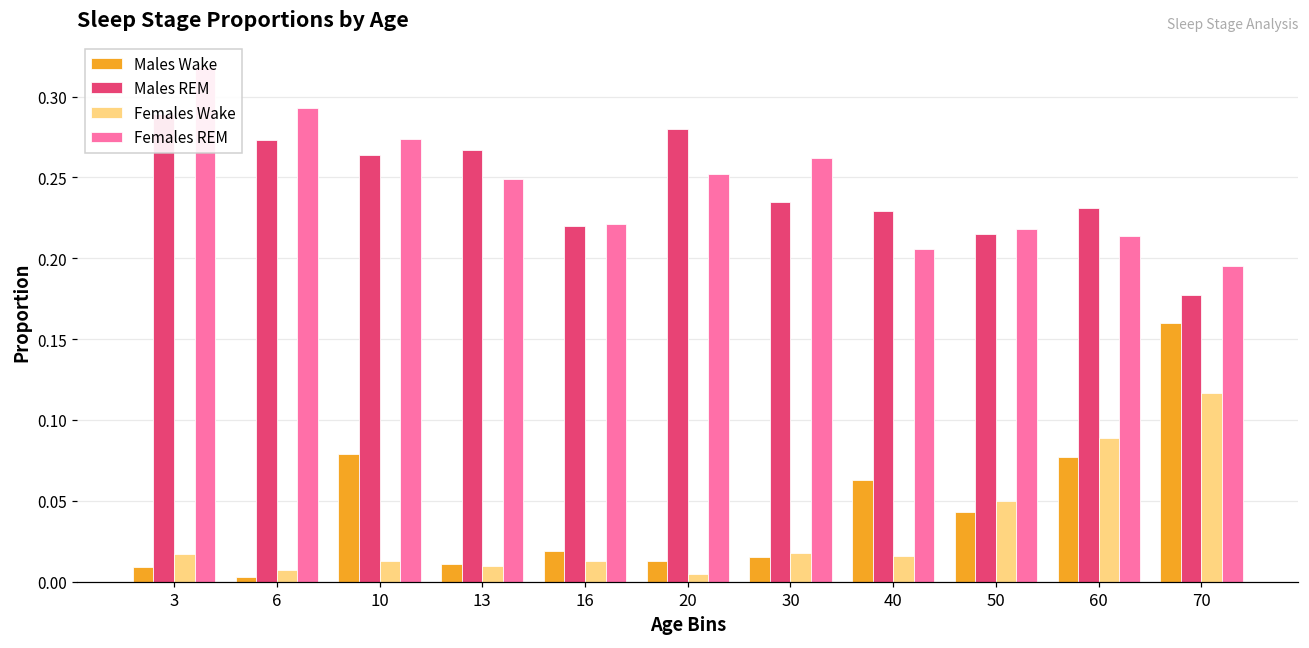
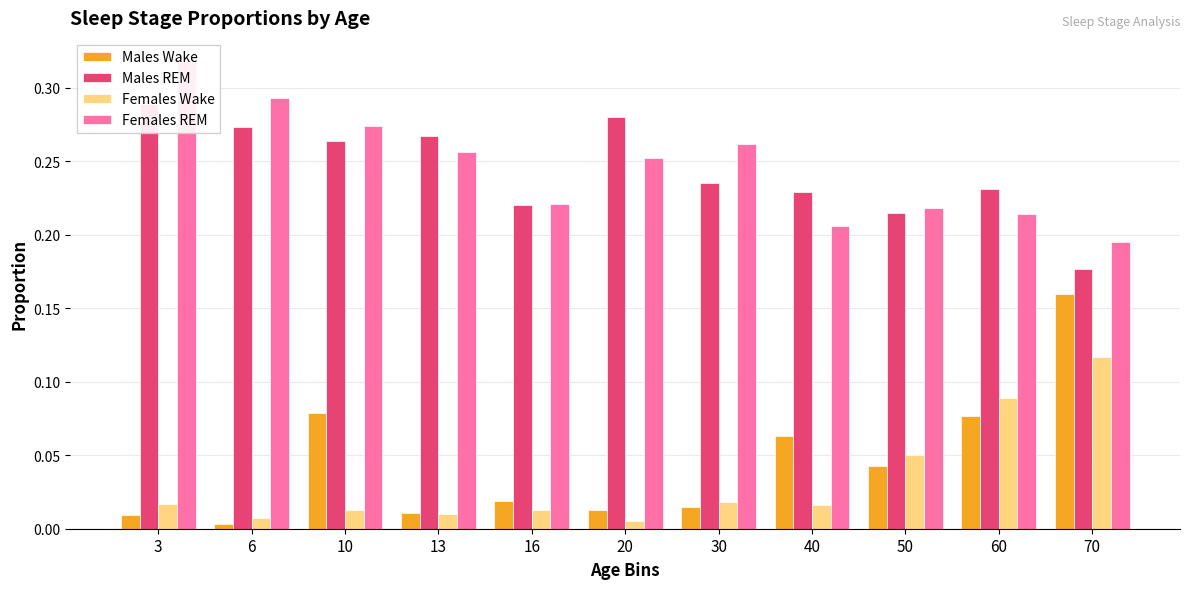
  {
    "Males Wake": {
      "3": 0.009,
      "6": 0.003,
      "10": 0.079,
      "13": 0.011,
      "16": 0.019,
      "20": 0.013,
      "30": 0.015,
      "40": 0.063,
      "50": 0.043,
      "60": 0.077,
      "70": 0.160
    },
    "Males REM": {
      "6": 0.273,
      "10": 0.264,
      "13": 0.267,
      "16": 0.220,
      "20": 0.280,
      "30": 0.235,
      "40": 0.229,
      "50": 0.215,
      "60": 0.231,
      "70": 0.177
    },
    "Females Wake": {
      "3": 0.017,
      "6": 0.007,
      "10": 0.013,
      "13": 0.010,
      "16": 0.013,
      "20": 0.005,
      "30": 0.018,
      "40": 0.016,
      "50": 0.050,
      "60": 0.089,
      "70": 0.117
    },
    "Females REM": {
      "6": 0.293,
      "10": 0.274,
-     "13": 0.249,
+     "13": 0.256,
      "16": 0.221,
      "20": 0.252,
      "30": 0.262,
      "40": 0.206,
      "50": 0.218,
      "60": 0.214,
      "70": 0.195
    }
  }
